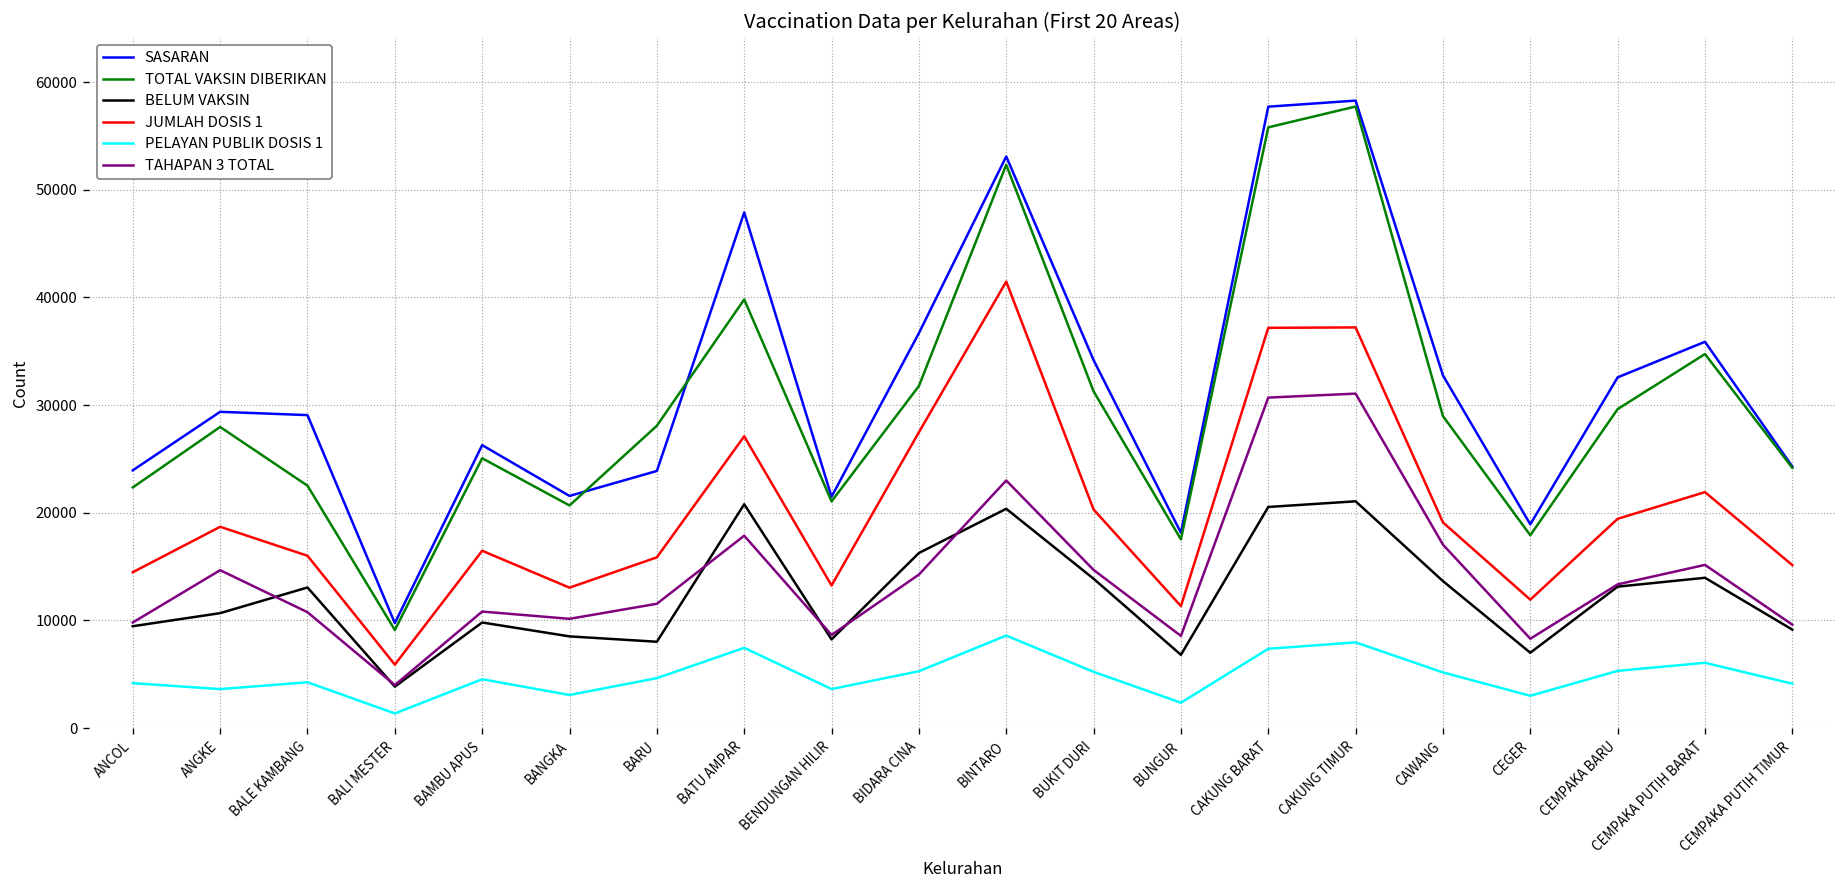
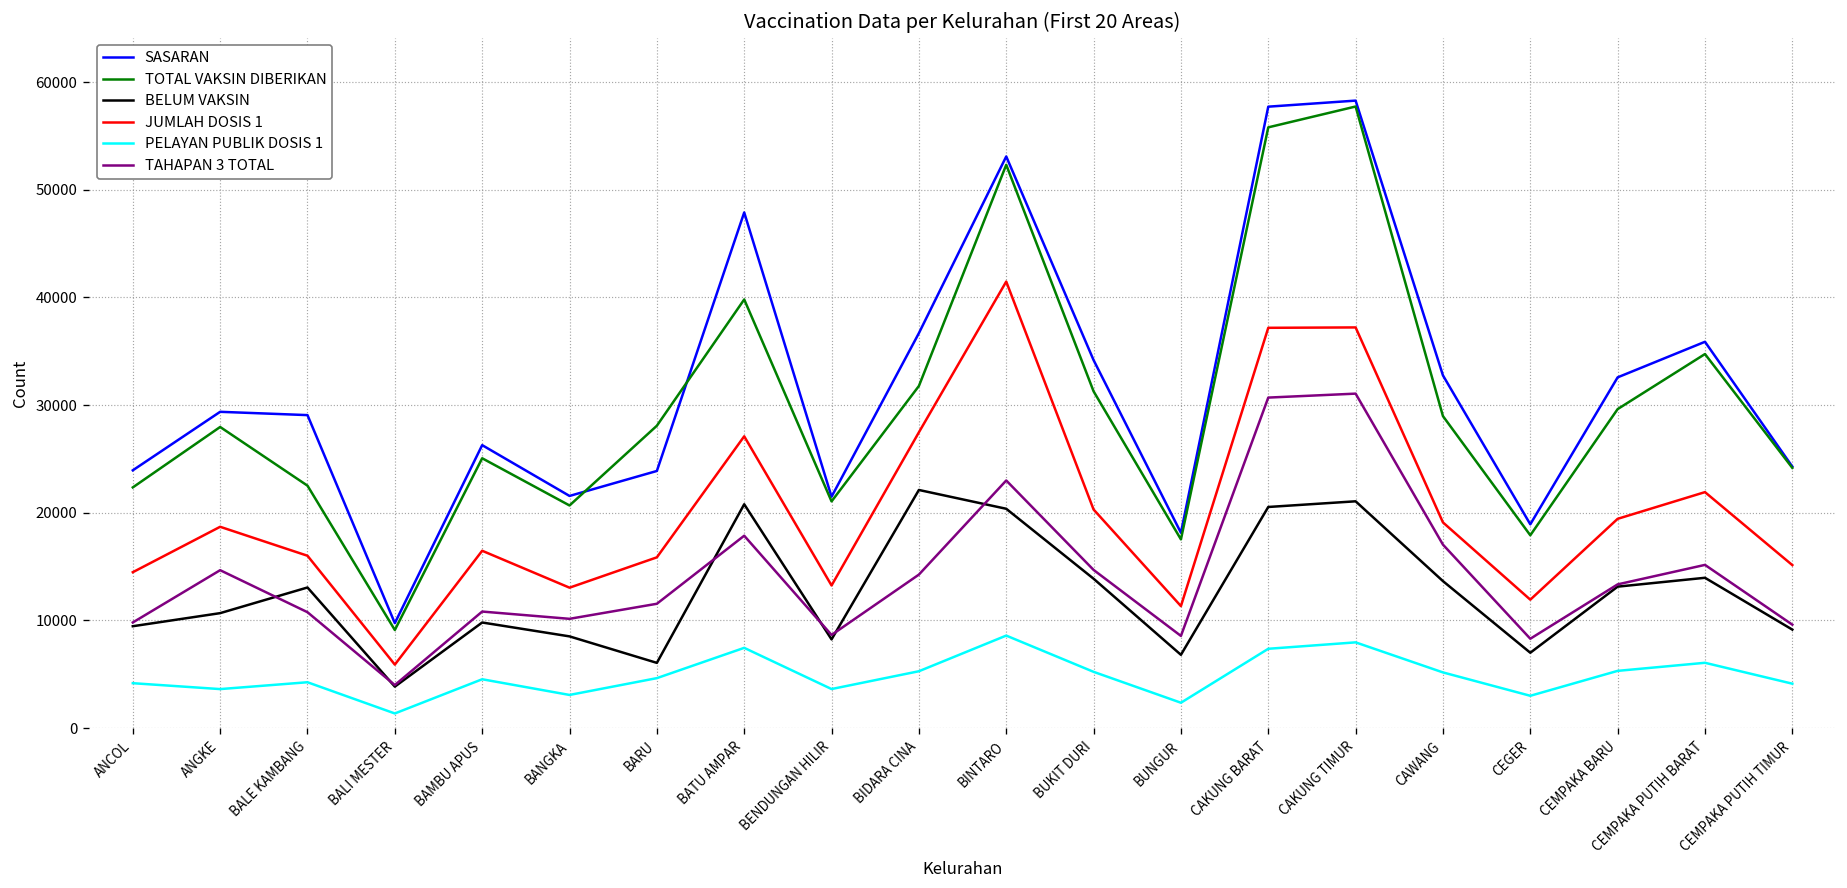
  {
    "SASARAN": {
      "ANCOL": 24000,
      "ANGKE": 29000,
      "BALE KAMBANG": 29000,
      "BALI MESTER": 10000,
      "BAMBU APUS": 26000,
      "BANGKA": 22000,
      "BARU": 24000,
      "BATU AMPAR": 48000,
      "BENDUNGAN HILIR": 21000,
      "BIDARA CINA": 37000,
      "BINTARO": 53000,
      "BUKIT DURI": 34000,
      "BUNGUR": 18000,
      "CAKUNG BARAT": 58000,
      "CAKUNG TIMUR": 58000,
      "CAWANG": 33000,
      "CEGER": 19000,
      "CEMPAKA BARU": 33000,
      "CEMPAKA PUTIH BARAT": 36000
    },
    "TOTAL VAKSIN DIBERIKAN": {
      "ANCOL": 22000,
      "ANGKE": 28000,
      "BALE KAMBANG": 23000,
      "BALI MESTER": 9000,
      "BAMBU APUS": 25000,
      "BANGKA": 21000,
      "BARU": 28000,
      "BATU AMPAR": 40000,
      "BENDUNGAN HILIR": 21000,
      "BIDARA CINA": 32000,
      "BINTARO": 52000,
      "BUKIT DURI": 31000,
      "BUNGUR": 18000,
      "CAKUNG BARAT": 56000,
      "CAKUNG TIMUR": 58000,
      "CAWANG": 29000,
      "CEGER": 18000,
      "CEMPAKA BARU": 30000,
      "CEMPAKA PUTIH BARAT": 35000
    },
    "BELUM VAKSIN": {
      "ANCOL": 9000,
      "ANGKE": 11000,
      "BALE KAMBANG": 13000,
      "BAMBU APUS": 10000,
      "BANGKA": 9000,
-     "BARU": 8000,
+     "BARU": 6000,
      "BATU AMPAR": 21000,
      "BENDUNGAN HILIR": 8000,
-     "BIDARA CINA": 16000,
+     "BIDARA CINA": 22000,
      "BINTARO": 20000,
      "BUKIT DURI": 14000,
      "BUNGUR": 7000,
      "CAKUNG BARAT": 21000,
      "CAKUNG TIMUR": 21000,
      "CAWANG": 14000,
      "CEGER": 7000,
      "CEMPAKA PUTIH BARAT": 14000,
      "CEMPAKA PUTIH TIMUR": 9000
    },
    "JUMLAH DOSIS 1": {
      "ANCOL": 14000,
      "ANGKE": 19000,
      "BALE KAMBANG": 16000,
      "BALI MESTER": 6000,
      "BAMBU APUS": 16000,
      "BANGKA": 13000,
      "BARU": 16000,
      "BATU AMPAR": 27000,
      "BENDUNGAN HILIR": 13000,
      "BIDARA CINA": 27000,
      "BINTARO": 41000,
      "BUKIT DURI": 20000,
      "BUNGUR": 11000,
      "CAKUNG BARAT": 37000,
      "CAKUNG TIMUR": 37000,
      "CAWANG": 19000,
      "CEGER": 12000,
      "CEMPAKA BARU": 19000,
      "CEMPAKA PUTIH BARAT": 22000,
      "CEMPAKA PUTIH TIMUR": 15000
    },
    "PELAYAN PUBLIK DOSIS 1": {
      "ANCOL": 4000,
      "ANGKE": 4000,
      "BALE KAMBANG": 4000,
      "BALI MESTER": 1000,
      "BAMBU APUS": 5000,
      "BANGKA": 3000,
      "BARU": 5000,
      "BATU AMPAR": 7000,
      "BENDUNGAN HILIR": 4000,
      "BIDARA CINA": 5000,
      "BINTARO": 9000,
      "BUKIT DURI": 5000,
      "BUNGUR": 2000,
      "CAKUNG BARAT": 7000,
      "CAKUNG TIMUR": 8000,
      "CAWANG": 5000,
      "CEGER": 3000,
      "CEMPAKA BARU": 5000,
      "CEMPAKA PUTIH BARAT": 6000,
      "CEMPAKA PUTIH TIMUR": 4000
    },
    "TAHAPAN 3 TOTAL": {
      "ANCOL": 10000,
      "ANGKE": 15000,
      "BALE KAMBANG": 11000,
      "BAMBU APUS": 11000,
      "BANGKA": 10000,
      "BARU": 12000,
      "BATU AMPAR": 18000,
      "BENDUNGAN HILIR": 9000,
      "BIDARA CINA": 14000,
      "BINTARO": 23000,
      "BUKIT DURI": 15000,
      "BUNGUR": 9000,
      "CAKUNG BARAT": 31000,
      "CAKUNG TIMUR": 31000,
      "CAWANG": 17000,
      "CEGER": 8000,
      "CEMPAKA PUTIH BARAT": 15000,
      "CEMPAKA PUTIH TIMUR": 10000
    }
  }
